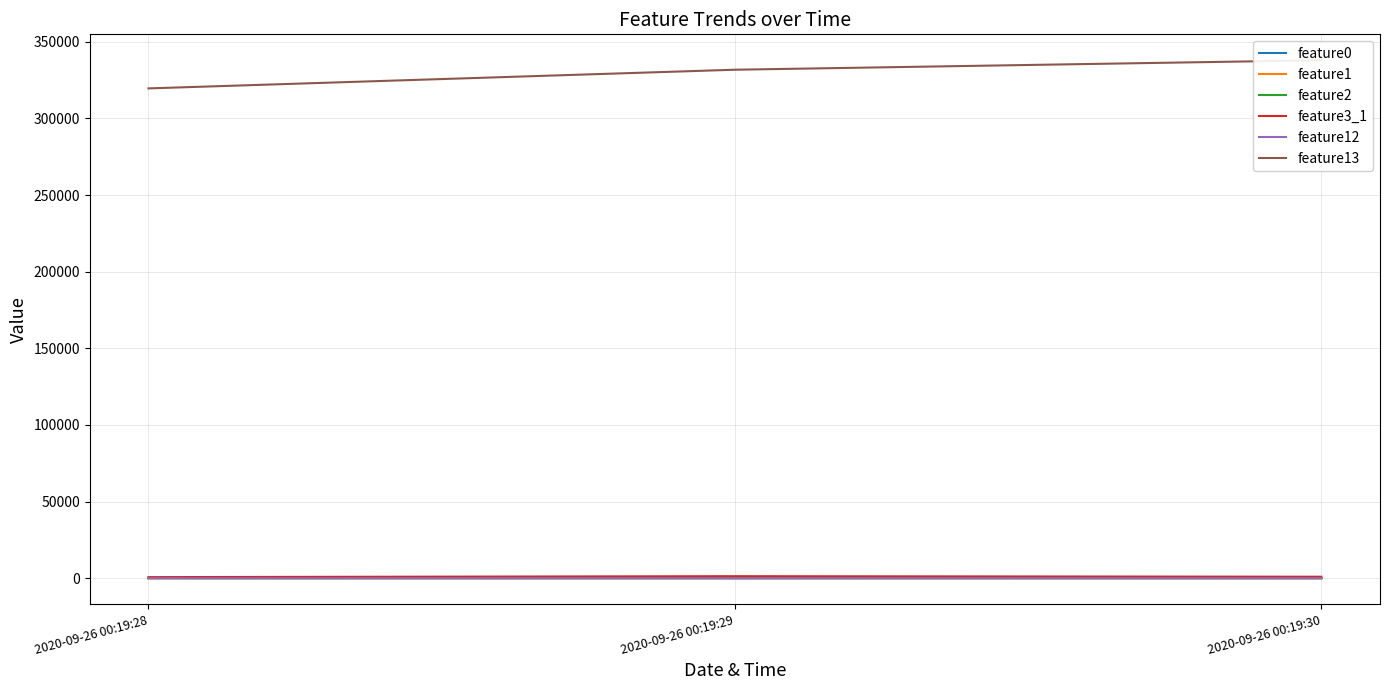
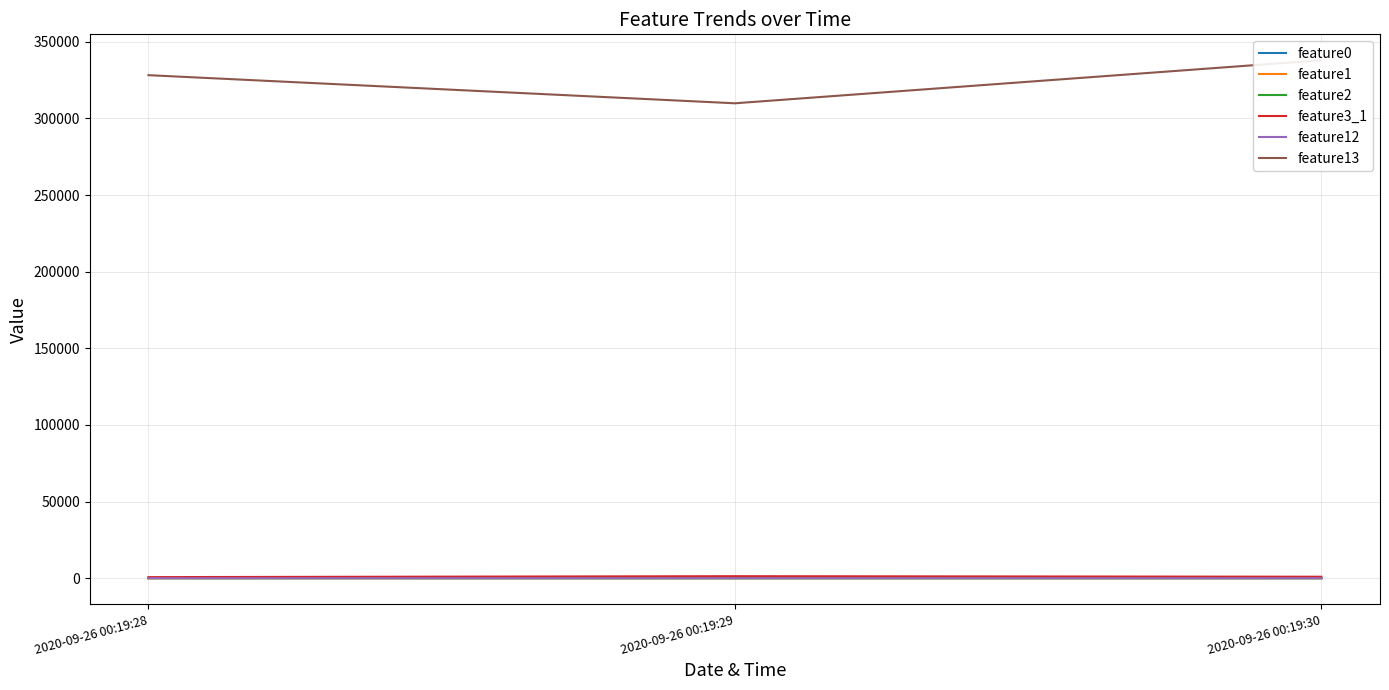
  {
    "feature13": {
-     "2020-09-26 00:19:28": 320000,
-     "2020-09-26 00:19:29": 332000
+     "2020-09-26 00:19:28": 328000,
+     "2020-09-26 00:19:29": 310000
    }
  }
